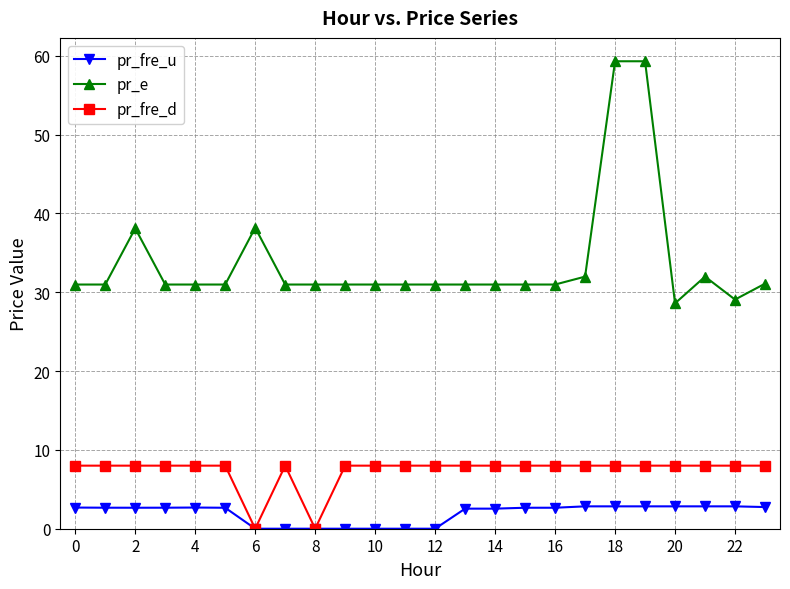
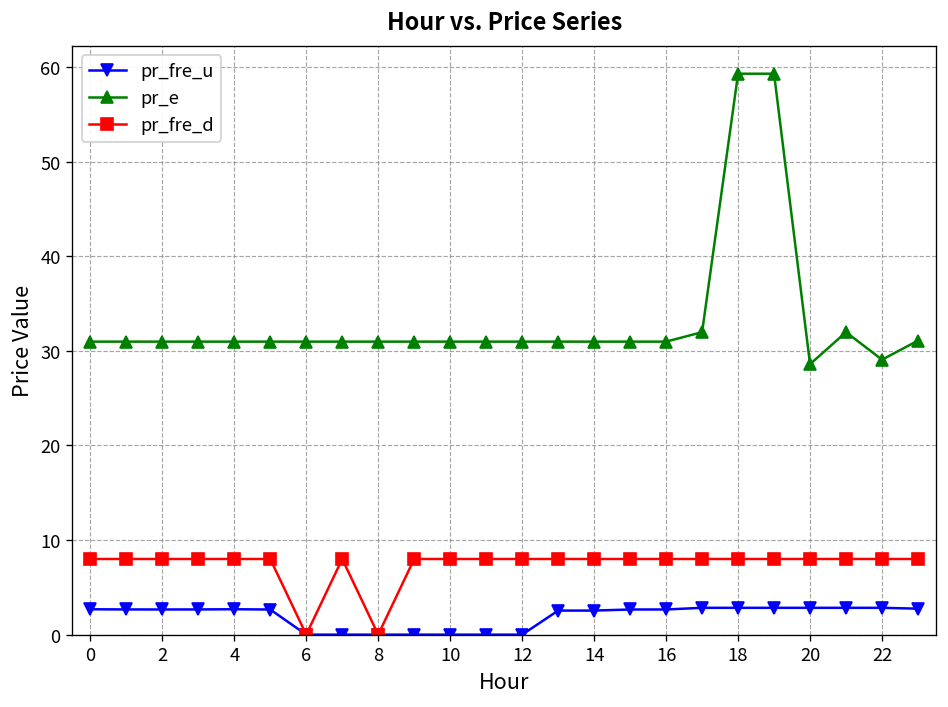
  {
    "pr_fre_u": {
      "0": 3,
      "2": 3,
      "4": 3,
      "10": 0,
      "12": 0,
      "14": 3,
      "16": 3,
      "18": 3,
      "20": 3,
      "22": 3
    },
    "pr_e": {
      "0": 31,
-     "2": 38,
+     "2": 31,
      "4": 31,
-     "6": 38,
+     "6": 31,
      "8": 31,
      "10": 31,
      "12": 31,
      "14": 31,
      "16": 31,
      "18": 59,
      "20": 29,
      "22": 29
    },
    "pr_fre_d": {
      "0": 8,
      "2": 8,
      "4": 8,
      "10": 8,
      "12": 8,
      "14": 8,
      "16": 8,
      "18": 8,
      "20": 8,
      "22": 8
    }
  }
